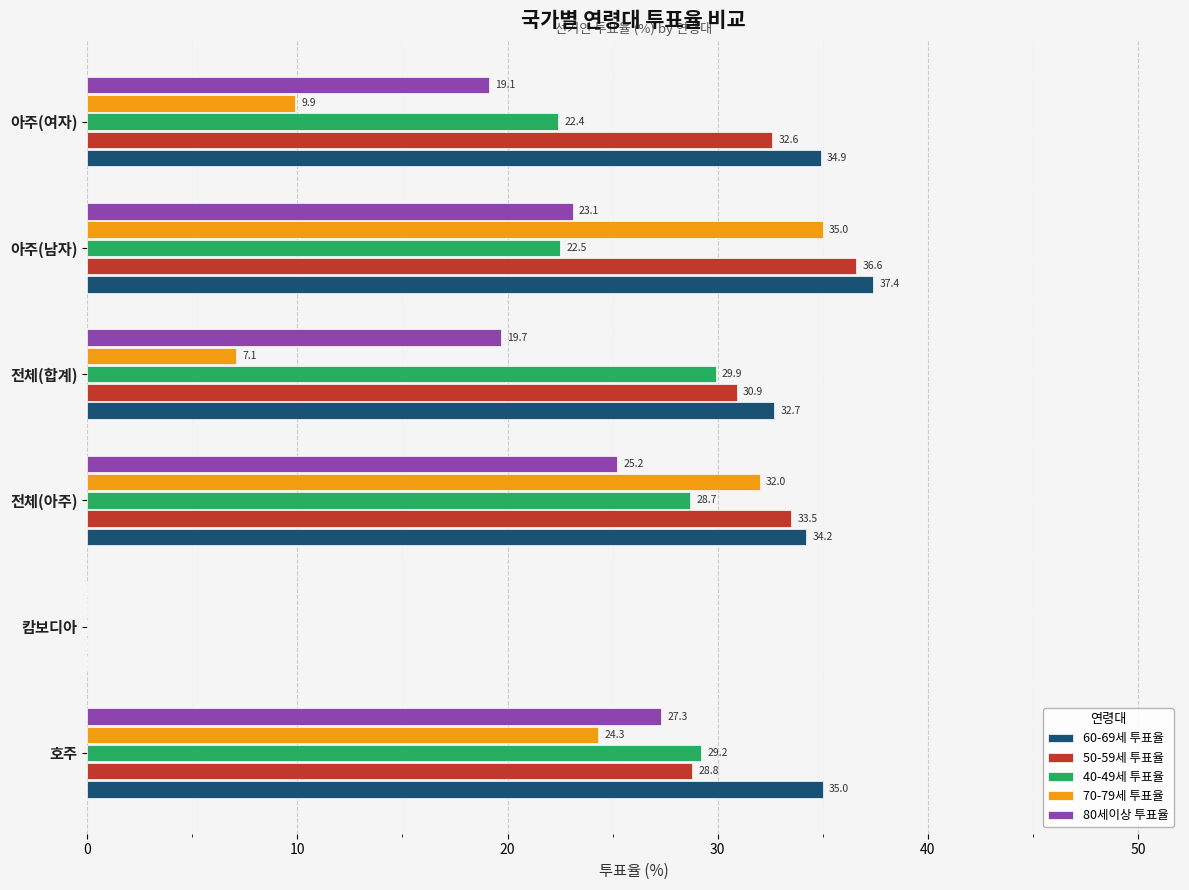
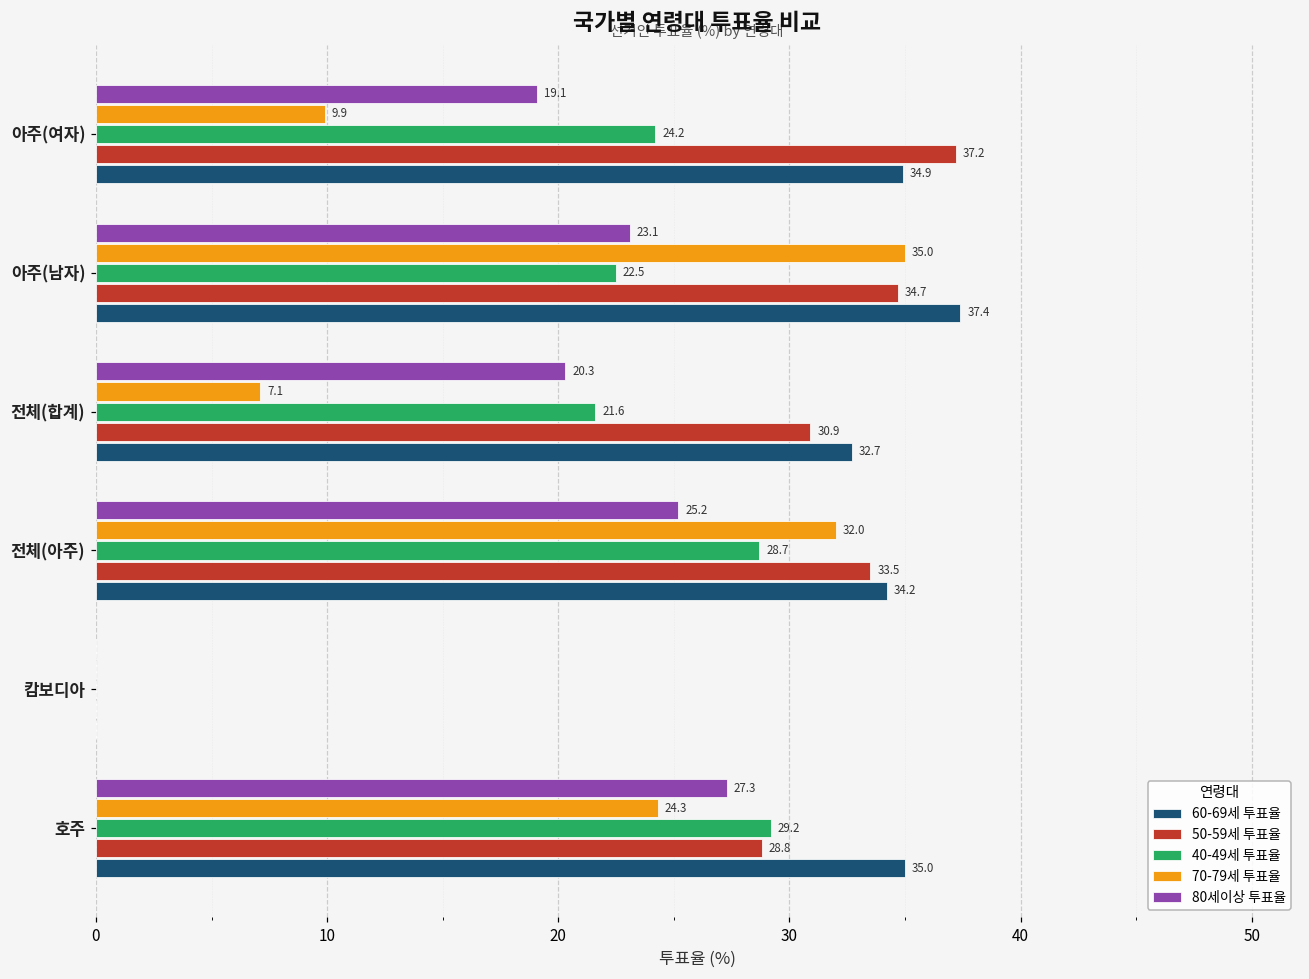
  {
    "60-69세 투표율": {
      "아주(여자)": 34.9,
      "아주(남자)": 37.4,
      "전체(합계)": 32.7,
      "전체(아주)": 34.2,
      "호주": 35.0
    },
    "50-59세 투표율": {
-     "아주(여자)": 32.6,
-     "아주(남자)": 36.6,
+     "아주(여자)": 37.2,
+     "아주(남자)": 34.7,
      "전체(합계)": 30.9,
      "전체(아주)": 33.5,
      "호주": 28.8
    },
    "40-49세 투표율": {
-     "아주(여자)": 22.4,
+     "아주(여자)": 24.2,
      "아주(남자)": 22.5,
-     "전체(합계)": 29.9,
+     "전체(합계)": 21.6,
      "전체(아주)": 28.7,
      "호주": 29.2
    },
    "70-79세 투표율": {
      "아주(여자)": 9.9,
      "아주(남자)": 35.0,
      "전체(합계)": 7.1,
      "전체(아주)": 32.0,
      "호주": 24.3
    },
    "80세이상 투표율": {
      "아주(여자)": 19.1,
      "아주(남자)": 23.1,
-     "전체(합계)": 19.7,
+     "전체(합계)": 20.3,
      "전체(아주)": 25.2,
      "호주": 27.3
    }
  }
